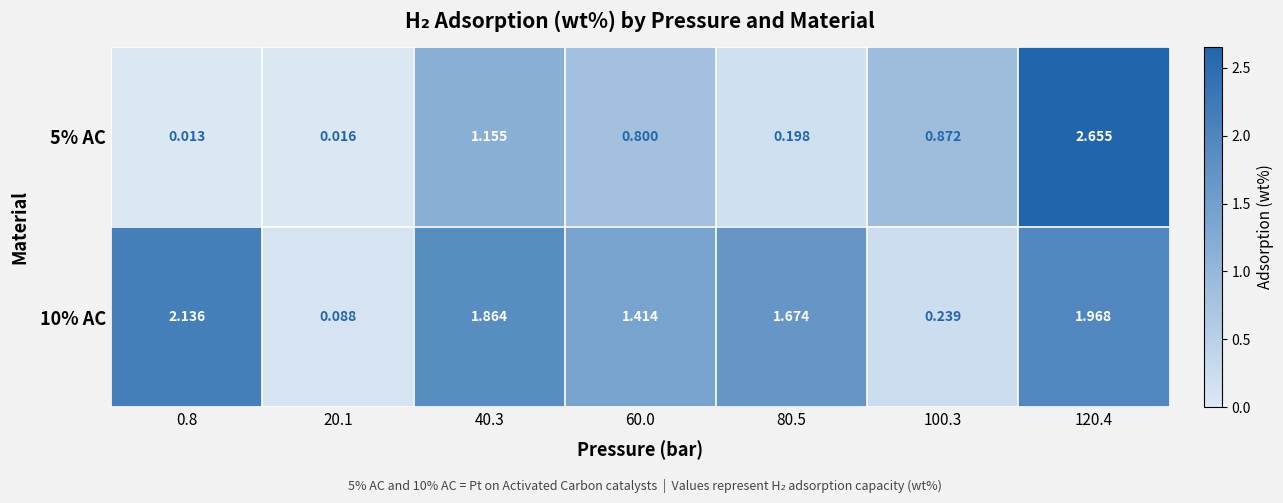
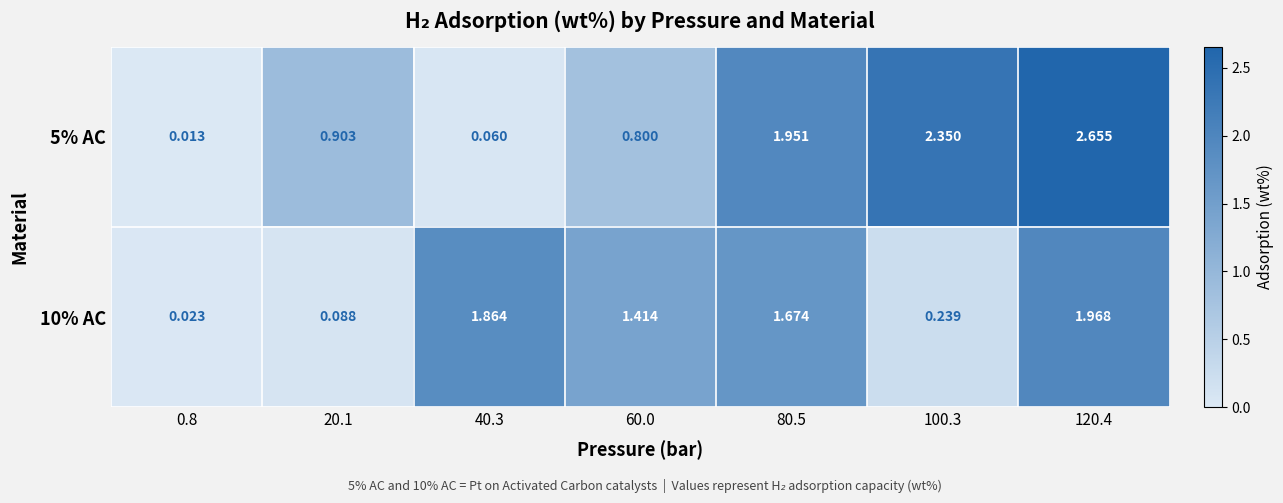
  {
    "5% AC": {
      "0.8": 0.013,
-     "20.1": 0.016,
-     "40.3": 1.155,
+     "20.1": 0.903,
+     "40.3": 0.060,
      "60.0": 0.800,
-     "80.5": 0.198,
-     "100.3": 0.872,
+     "80.5": 1.951,
+     "100.3": 2.350,
      "120.4": 2.655
    },
    "10% AC": {
-     "0.8": 2.136,
+     "0.8": 0.023,
      "20.1": 0.088,
      "40.3": 1.864,
      "60.0": 1.414,
      "80.5": 1.674,
      "100.3": 0.239,
      "120.4": 1.968
    }
  }
